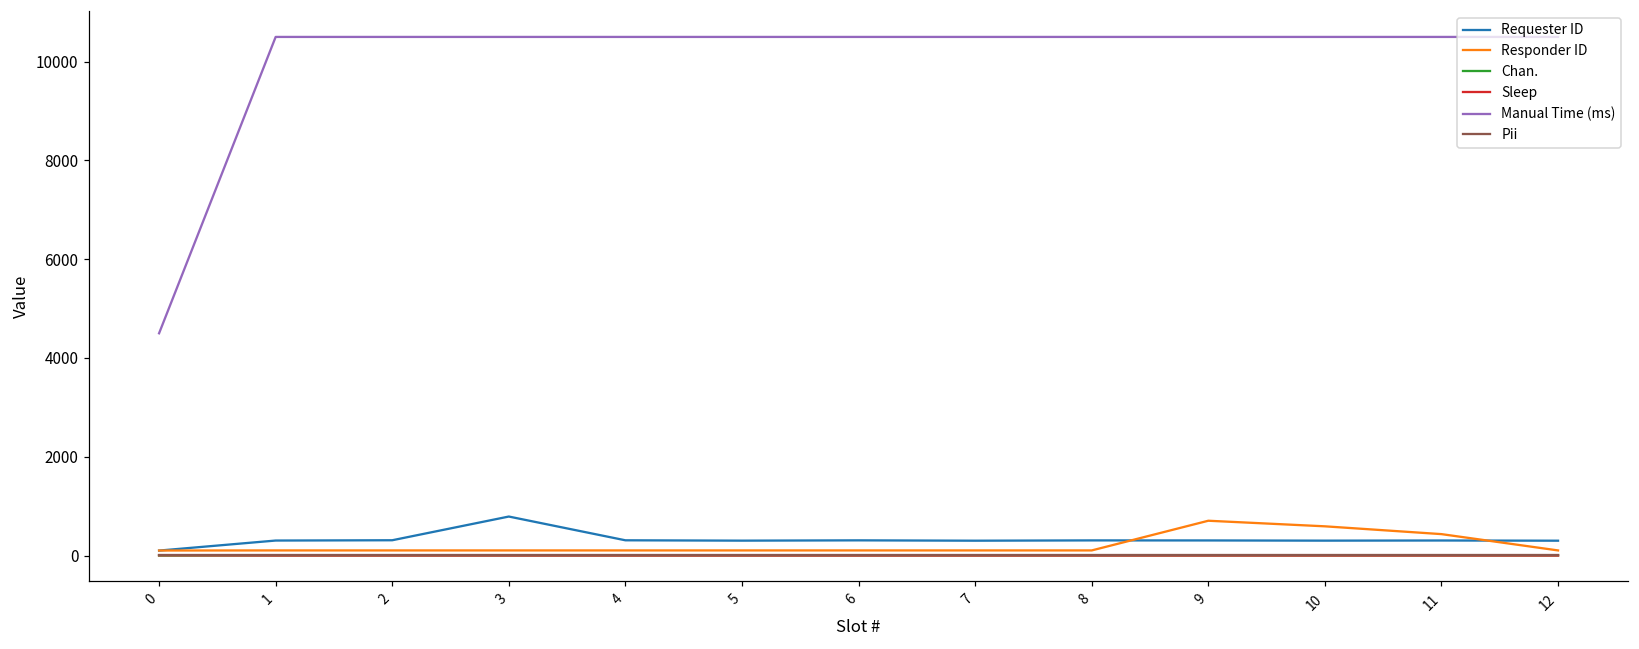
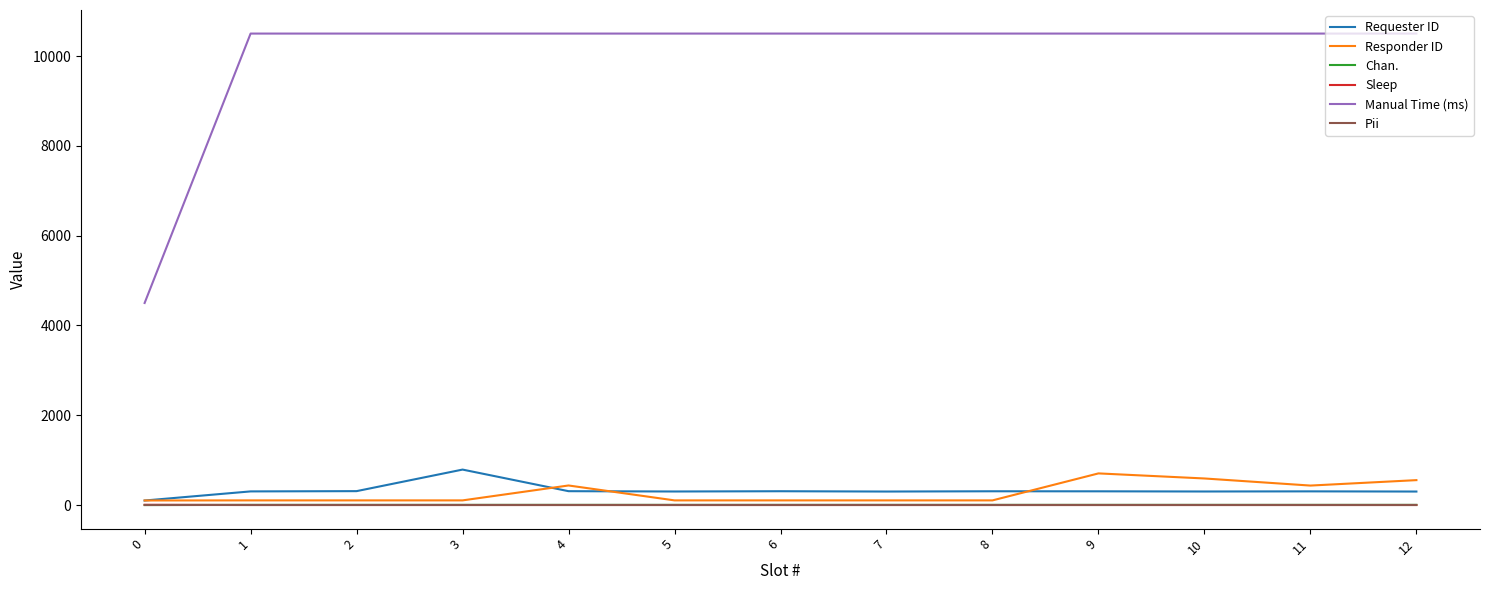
  {
    "Requester ID": {
      "1": 300,
      "2": 300,
      "3": 800,
      "4": 300,
      "5": 300,
      "6": 300,
      "7": 300,
      "8": 300,
      "9": 300,
      "10": 300,
      "11": 300,
      "12": 300
    },
    "Responder ID": {
      "1": 100,
      "2": 100,
      "3": 100,
-     "4": 100,
+     "4": 400,
      "5": 100,
      "6": 100,
      "7": 100,
      "8": 100,
      "9": 700,
      "10": 600,
      "11": 400,
-     "12": 100
+     "12": 600
    },
    "Pii": {
      "0": 0,
      "1": 0,
      "2": 0,
      "3": 0,
      "4": 0,
      "5": 0,
      "6": 0,
      "7": 0,
      "8": 0,
      "9": 0,
      "10": 0,
      "11": 0,
      "12": 0
    },
    "Manual Time (ms)": {
      "0": 4500,
      "1": 10500,
      "2": 10500,
      "3": 10500,
      "4": 10500,
      "5": 10500,
      "6": 10500,
      "7": 10500,
      "8": 10500,
      "9": 10500,
      "10": 10500,
      "11": 10500
    }
  }
